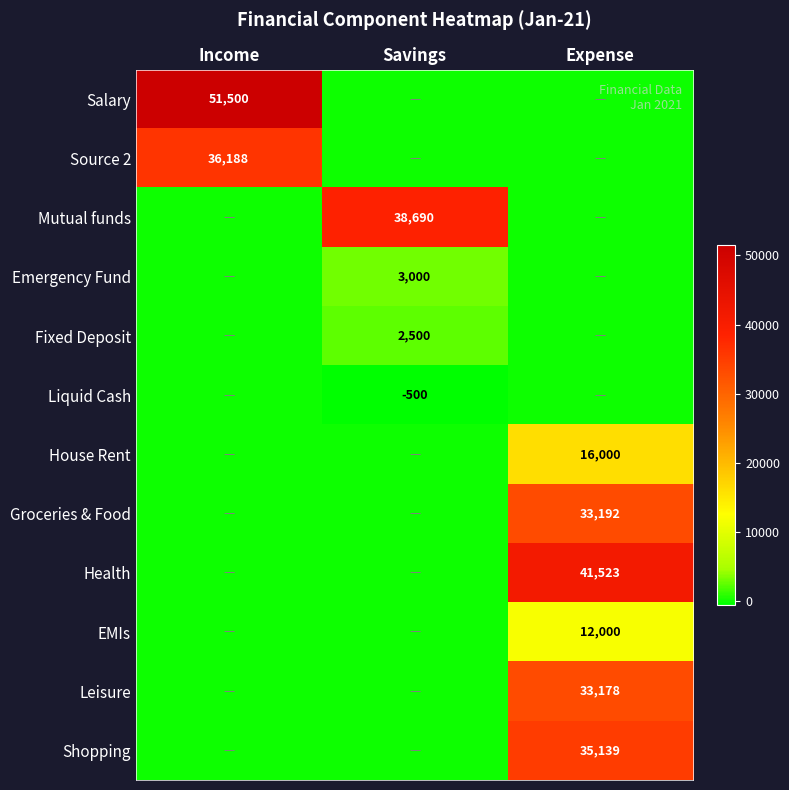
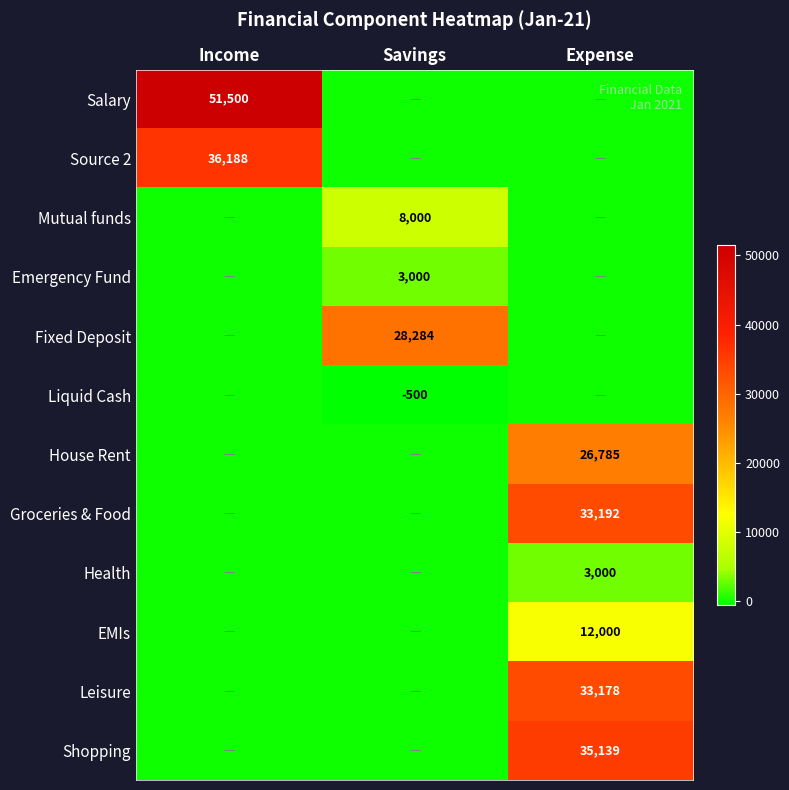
  {
    "Salary": {
      "Income": "51,500",
      "Expense": "2021"
    },
    "Source 2": {
      "Income": "36,188"
    },
    "Mutual funds": {
-     "Savings": "38,690"
+     "Savings": "8,000"
    },
    "Emergency Fund": {
      "Savings": "3,000"
    },
    "Fixed Deposit": {
-     "Savings": "2,500"
+     "Savings": "28,284"
    },
    "Liquid Cash": {
      "Savings": "-500"
    },
    "House Rent": {
-     "Expense": "16,000"
+     "Expense": "26,785"
    },
    "Groceries & Food": {
      "Expense": "33,192"
    },
    "Health": {
-     "Expense": "41,523"
+     "Expense": "3,000"
    },
    "EMIs": {
      "Expense": "12,000"
    },
    "Leisure": {
      "Expense": "33,178"
    },
    "Shopping": {
      "Expense": "35,139"
    }
  }
